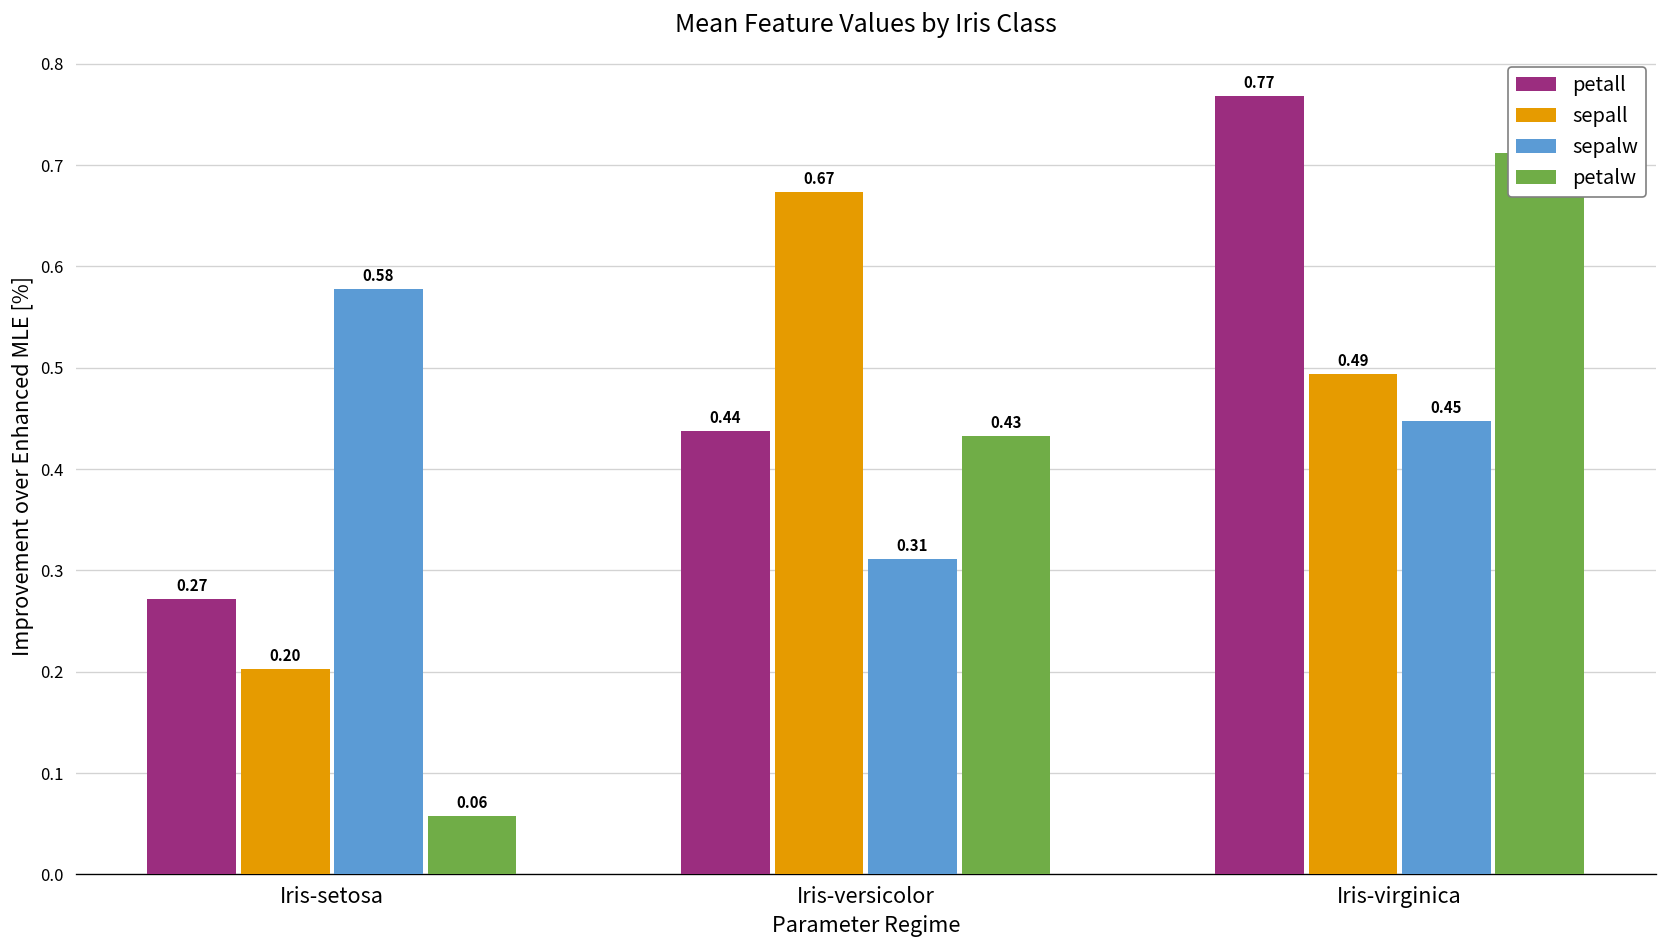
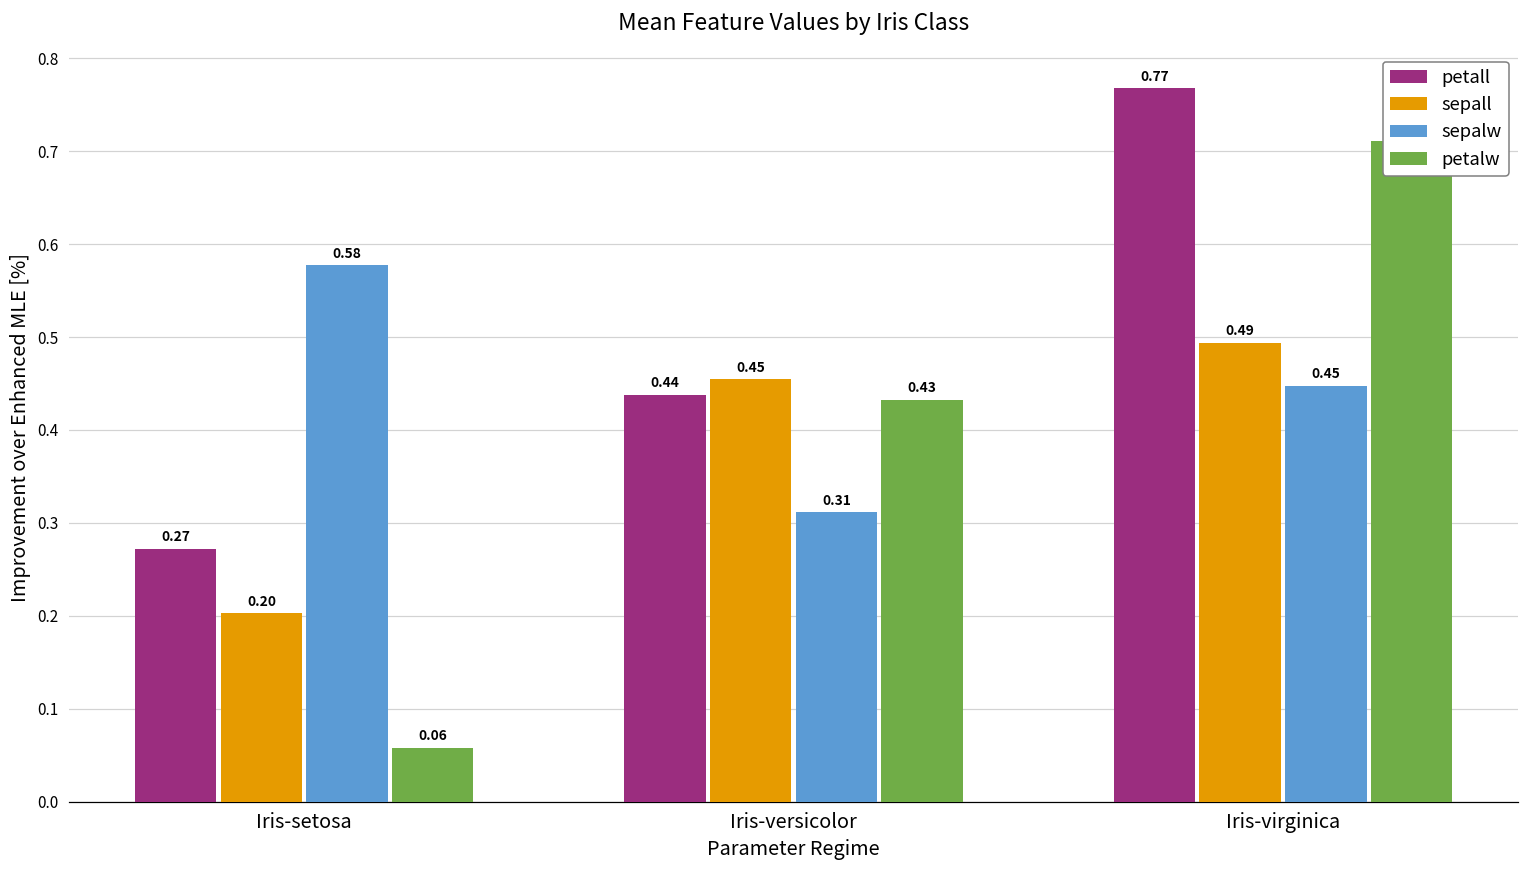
  {
    "petall": {
      "Iris-setosa": 0.27,
      "Iris-versicolor": 0.44,
      "Iris-virginica": 0.77
    },
    "sepall": {
      "Iris-setosa": 0.20,
-     "Iris-versicolor": 0.67,
+     "Iris-versicolor": 0.45,
      "Iris-virginica": 0.49
    },
    "sepalw": {
      "Iris-setosa": 0.58,
      "Iris-versicolor": 0.31,
      "Iris-virginica": 0.45
    },
    "petalw": {
      "Iris-setosa": 0.06,
      "Iris-versicolor": 0.43
    }
  }
